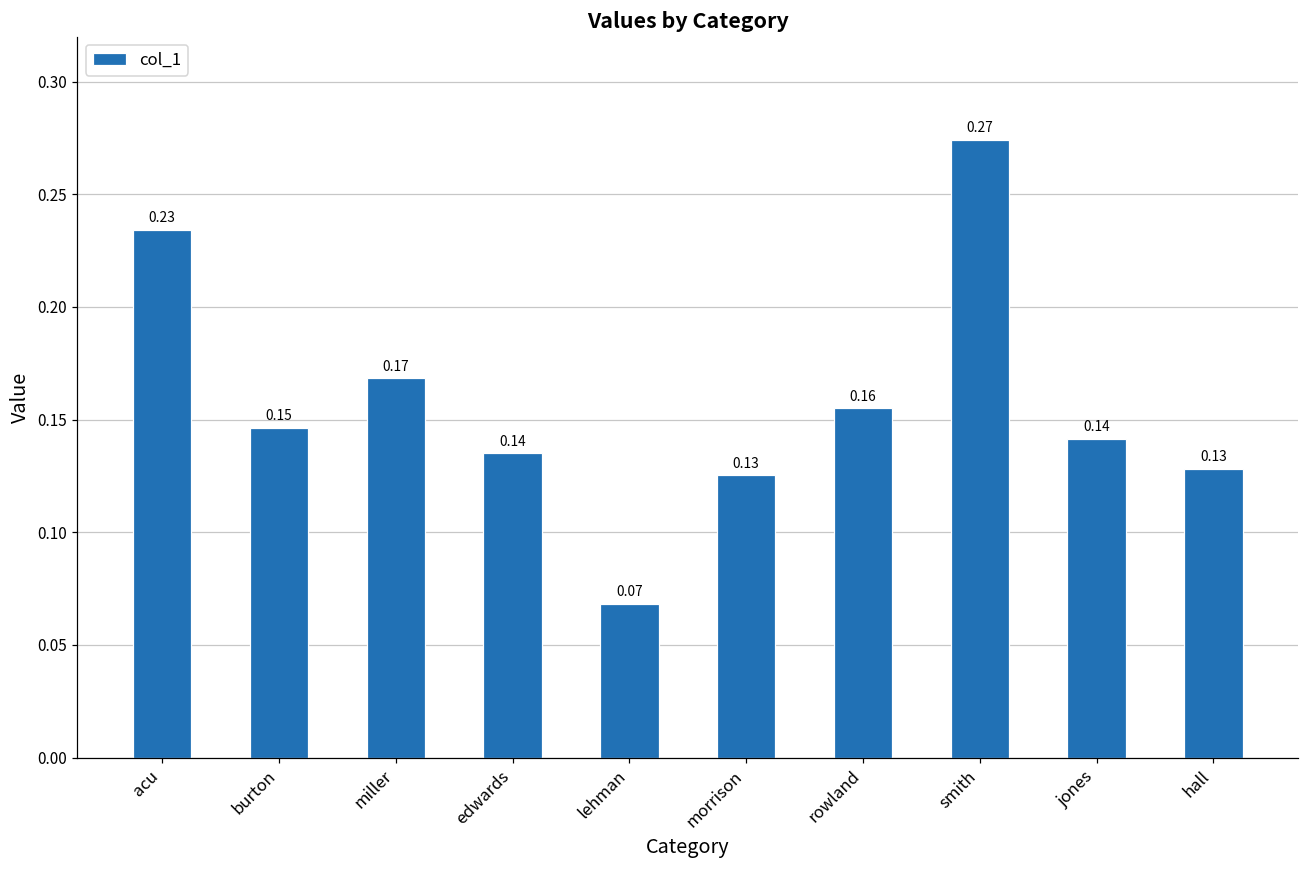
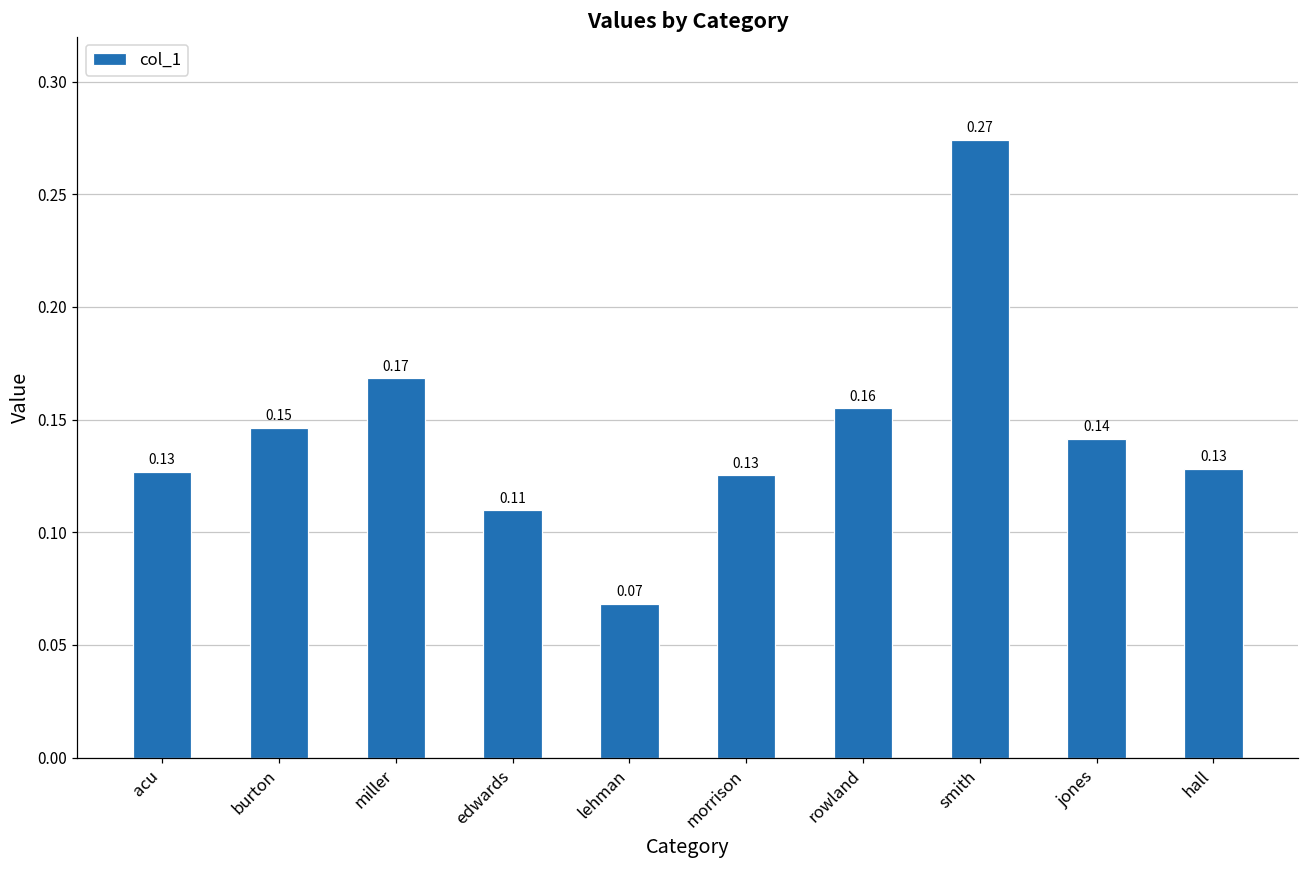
  {
-   "acu": 0.23,
+   "acu": 0.13,
    "burton": 0.15,
    "miller": 0.17,
-   "edwards": 0.14,
+   "edwards": 0.11,
    "lehman": 0.07,
    "morrison": 0.13,
    "rowland": 0.16,
    "smith": 0.27,
    "jones": 0.14,
    "hall": 0.13
  }
